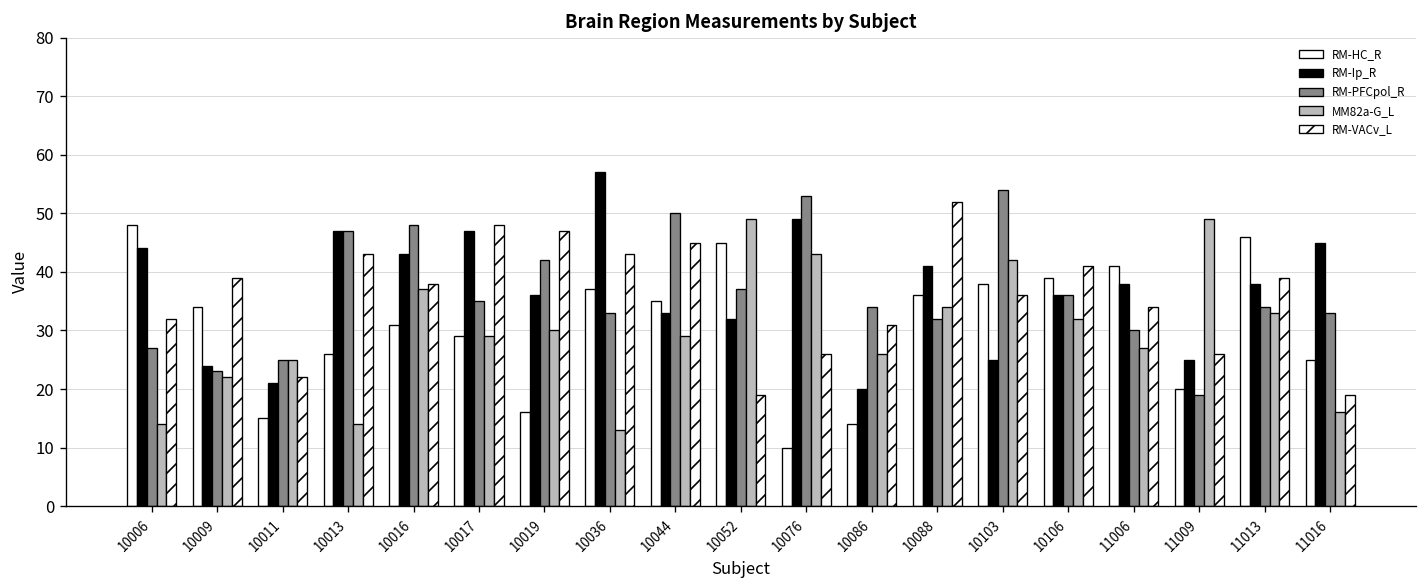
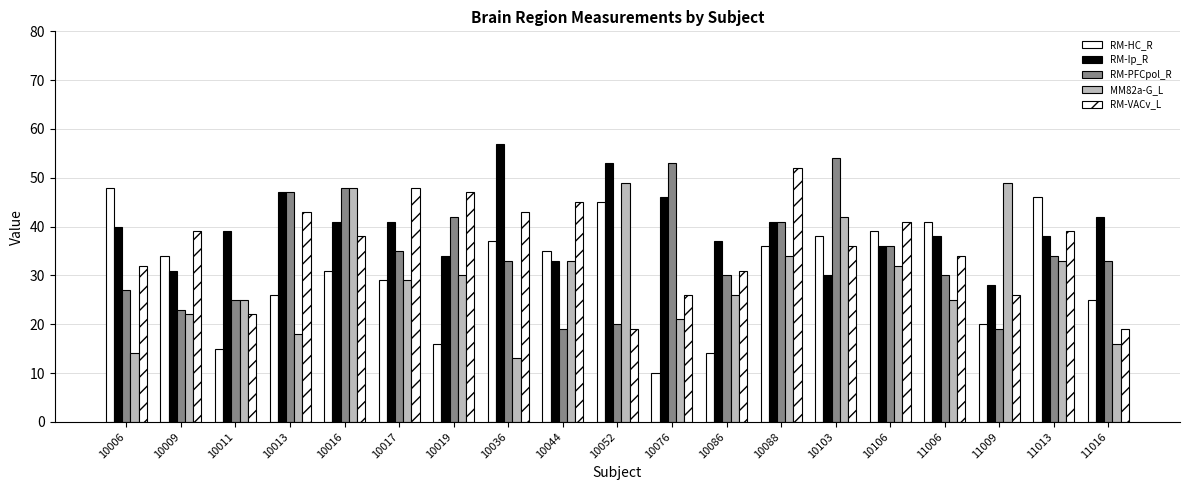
  {
    "RM-Ip_R": {
-     "10006": 44,
-     "10009": 24,
-     "10011": 21,
+     "10006": 40,
+     "10009": 31,
+     "10011": 39,
      "10013": 47,
-     "10016": 43,
-     "10017": 47,
-     "10019": 36,
+     "10016": 41,
+     "10017": 41,
+     "10019": 34,
      "10036": 57,
      "10044": 33,
-     "10052": 32,
-     "10076": 49,
-     "10086": 20,
+     "10052": 53,
+     "10076": 46,
+     "10086": 37,
      "10088": 41,
-     "10103": 25,
+     "10103": 30,
      "10106": 36,
      "11006": 38,
-     "11009": 25,
+     "11009": 28,
      "11013": 38,
-     "11016": 45
+     "11016": 42
    },
    "RM-PFCpol_R": {
      "10006": 27,
      "10009": 23,
      "10011": 25,
      "10013": 47,
      "10016": 48,
      "10017": 35,
      "10019": 42,
      "10036": 33,
-     "10044": 50,
-     "10052": 37,
+     "10044": 19,
+     "10052": 20,
      "10076": 53,
-     "10086": 34,
-     "10088": 32,
+     "10086": 30,
+     "10088": 41,
      "10103": 54,
      "10106": 36,
      "11006": 30,
      "11009": 19,
      "11013": 34,
      "11016": 33
    },
    "MM82a-G_L": {
      "10006": 14,
      "10009": 22,
      "10011": 25,
-     "10013": 14,
-     "10016": 37,
+     "10013": 18,
+     "10016": 48,
      "10017": 29,
      "10019": 30,
      "10036": 13,
-     "10044": 29,
+     "10044": 33,
      "10052": 49,
-     "10076": 43,
+     "10076": 21,
      "10086": 26,
      "10088": 34,
      "10103": 42,
      "10106": 32,
-     "11006": 27,
+     "11006": 25,
      "11009": 49,
      "11013": 33,
      "11016": 16
    }
  }
